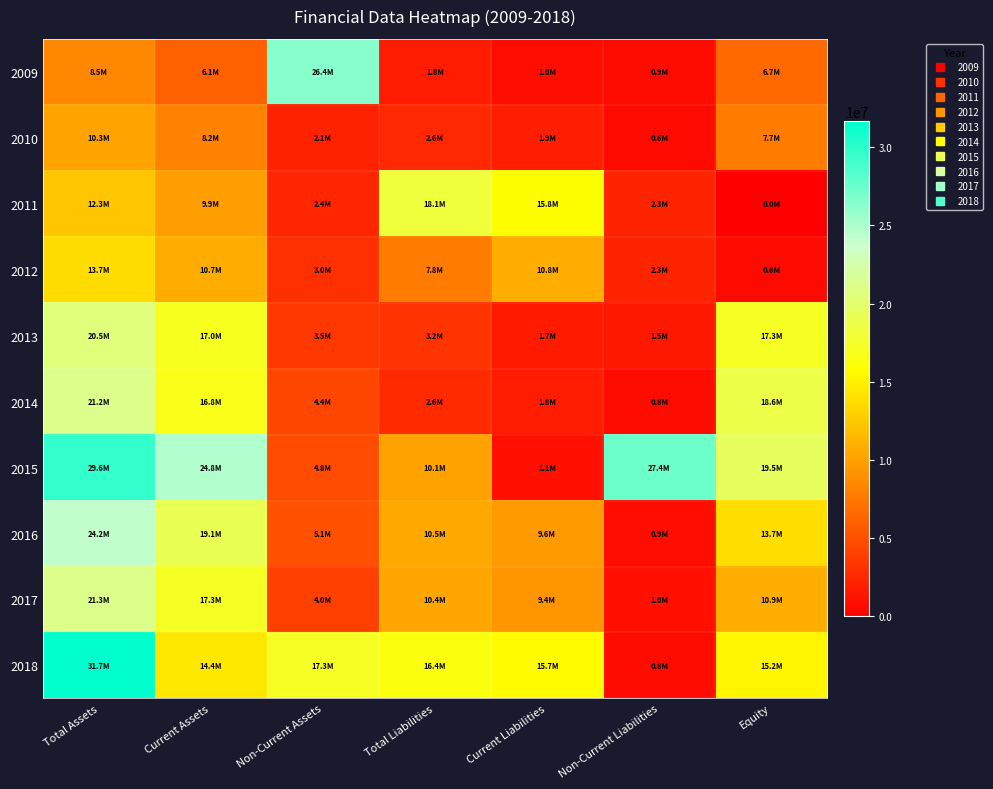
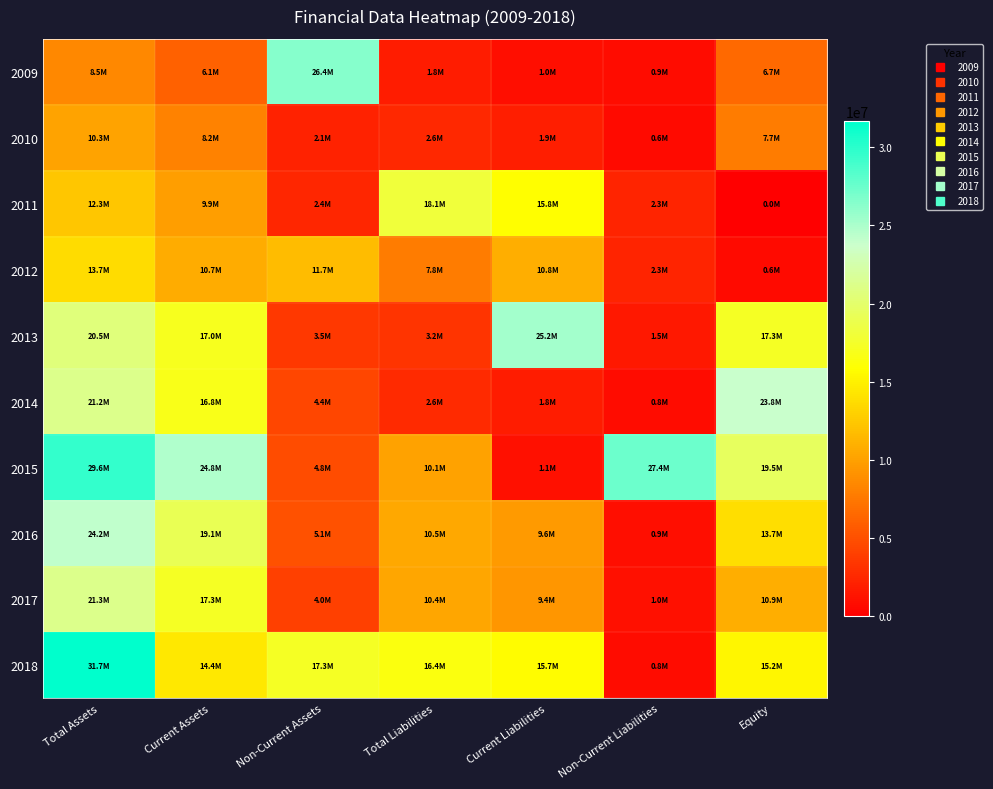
  {
    "2009": {
      "Total Assets": "8.5M",
      "Current Assets": "6.1M",
      "Non-Current Assets": "26.4M",
      "Total Liabilities": "1.8M",
      "Current Liabilities": "1.0M",
      "Non-Current Liabilities": "0.9M",
      "Equity": "6.7M"
    },
    "2010": {
      "Total Assets": "10.3M",
      "Current Assets": "8.2M",
      "Non-Current Assets": "2.1M",
      "Total Liabilities": "2.6M",
      "Current Liabilities": "1.9M",
      "Non-Current Liabilities": "0.6M",
      "Equity": "7.7M"
    },
    "2011": {
      "Total Assets": "12.3M",
      "Current Assets": "9.9M",
      "Non-Current Assets": "2.4M",
      "Total Liabilities": "18.1M",
      "Current Liabilities": "15.8M",
      "Non-Current Liabilities": "2.3M",
      "Equity": "0.0M"
    },
    "2012": {
      "Total Assets": "13.7M",
      "Current Assets": "10.7M",
-     "Non-Current Assets": "3.0M",
+     "Non-Current Assets": "11.7M",
      "Total Liabilities": "7.8M",
      "Current Liabilities": "10.8M",
      "Non-Current Liabilities": "2.3M",
      "Equity": "0.6M"
    },
    "2013": {
      "Total Assets": "20.5M",
      "Current Assets": "17.0M",
      "Non-Current Assets": "3.5M",
      "Total Liabilities": "3.2M",
-     "Current Liabilities": "1.7M",
+     "Current Liabilities": "25.2M",
      "Non-Current Liabilities": "1.5M",
      "Equity": "17.3M"
    },
    "2014": {
      "Total Assets": "21.2M",
      "Current Assets": "16.8M",
      "Non-Current Assets": "4.4M",
      "Total Liabilities": "2.6M",
      "Current Liabilities": "1.8M",
      "Non-Current Liabilities": "0.8M",
-     "Equity": "18.6M"
+     "Equity": "23.8M"
    },
    "2015": {
      "Total Assets": "29.6M",
      "Current Assets": "24.8M",
      "Non-Current Assets": "4.8M",
      "Total Liabilities": "10.1M",
      "Current Liabilities": "1.1M",
      "Non-Current Liabilities": "27.4M",
      "Equity": "19.5M"
    },
    "2016": {
      "Total Assets": "24.2M",
      "Current Assets": "19.1M",
      "Non-Current Assets": "5.1M",
      "Total Liabilities": "10.5M",
      "Current Liabilities": "9.6M",
      "Non-Current Liabilities": "0.9M",
      "Equity": "13.7M"
    },
    "2017": {
      "Total Assets": "21.3M",
      "Current Assets": "17.3M",
      "Non-Current Assets": "4.0M",
      "Total Liabilities": "10.4M",
      "Current Liabilities": "9.4M",
      "Non-Current Liabilities": "1.0M",
      "Equity": "10.9M"
    },
    "2018": {
      "Total Assets": "31.7M",
      "Current Assets": "14.4M",
      "Non-Current Assets": "17.3M",
      "Total Liabilities": "16.4M",
      "Current Liabilities": "15.7M",
      "Non-Current Liabilities": "0.8M",
      "Equity": "15.2M"
    }
  }
